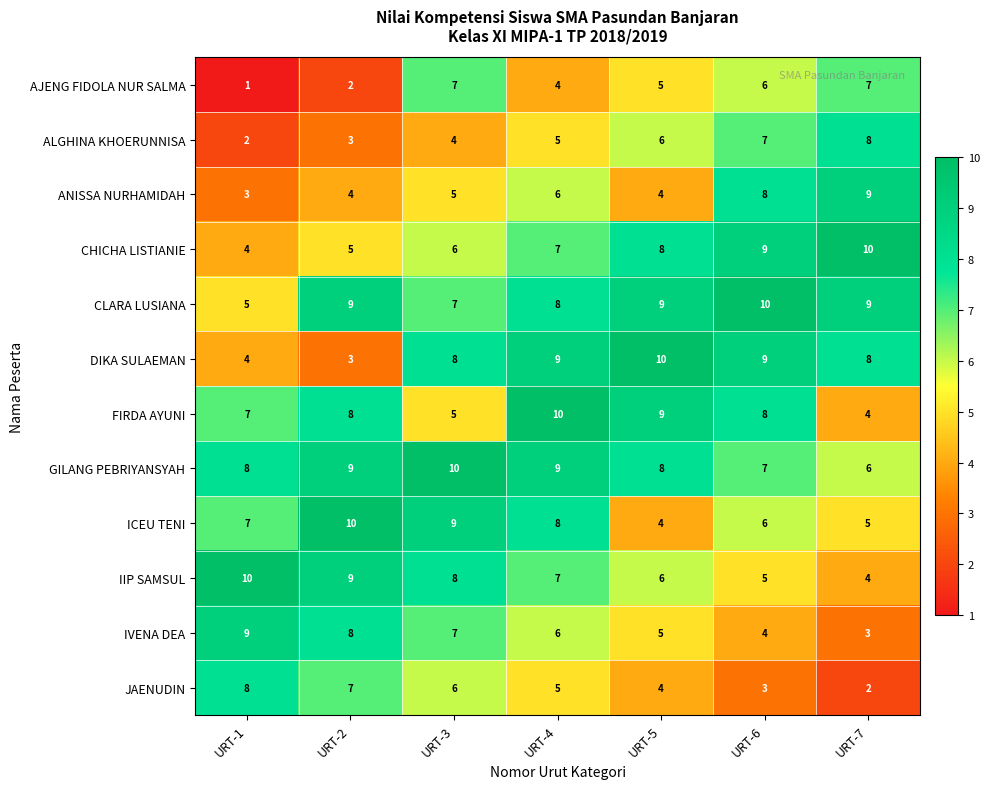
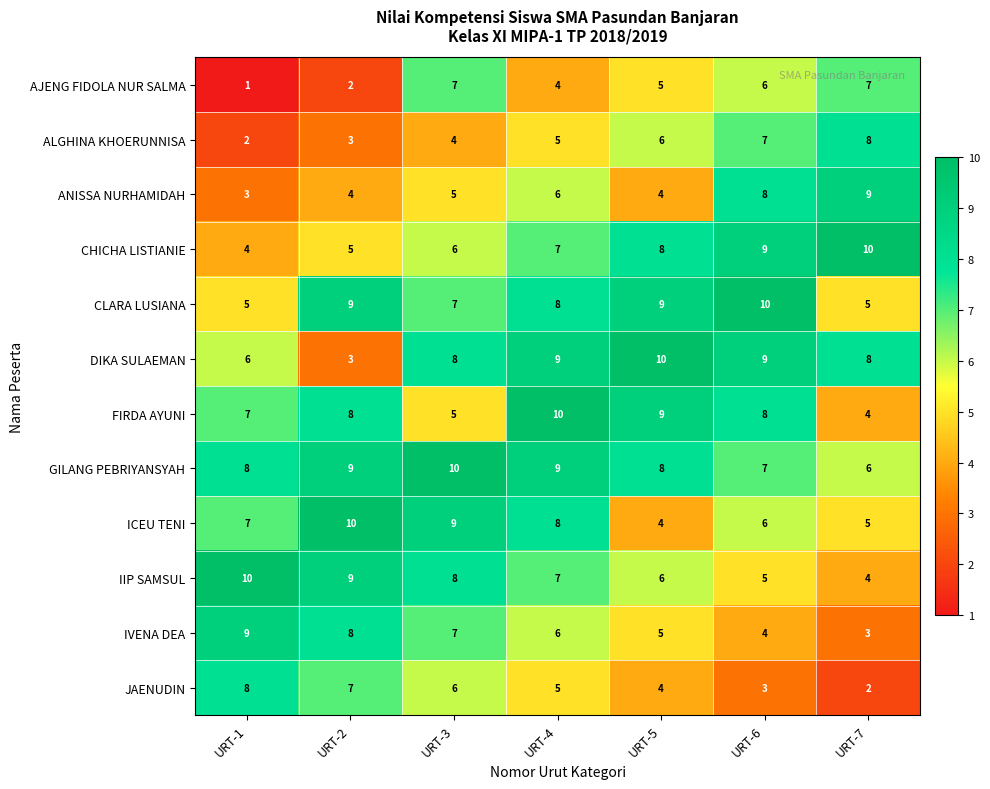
  {
    "AJENG FIDOLA NUR SALMA": {
      "URT-1": 1,
      "URT-2": 2,
      "URT-3": 7,
      "URT-4": 4,
      "URT-5": 5,
      "URT-6": 6
    },
    "ALGHINA KHOERUNNISA": {
      "URT-1": 2,
      "URT-2": 3,
      "URT-3": 4,
      "URT-4": 5,
      "URT-5": 6,
      "URT-6": 7,
      "URT-7": 8
    },
    "ANISSA NURHAMIDAH": {
      "URT-1": 3,
      "URT-2": 4,
      "URT-3": 5,
      "URT-4": 6,
      "URT-5": 4,
      "URT-6": 8,
      "URT-7": 9
    },
    "CHICHA LISTIANIE": {
      "URT-1": 4,
      "URT-2": 5,
      "URT-3": 6,
      "URT-4": 7,
      "URT-5": 8,
      "URT-6": 9,
      "URT-7": 10
    },
    "CLARA LUSIANA": {
      "URT-1": 5,
      "URT-2": 9,
      "URT-3": 7,
      "URT-4": 8,
      "URT-5": 9,
      "URT-6": 10,
-     "URT-7": 9
+     "URT-7": 5
    },
    "DIKA SULAEMAN": {
-     "URT-1": 4,
+     "URT-1": 6,
      "URT-2": 3,
      "URT-3": 8,
      "URT-4": 9,
      "URT-5": 10,
      "URT-6": 9,
      "URT-7": 8
    },
    "FIRDA AYUNI": {
      "URT-1": 7,
      "URT-2": 8,
      "URT-3": 5,
      "URT-4": 10,
      "URT-5": 9,
      "URT-6": 8,
      "URT-7": 4
    },
    "GILANG PEBRIYANSYAH": {
      "URT-1": 8,
      "URT-2": 9,
      "URT-3": 10,
      "URT-4": 9,
      "URT-5": 8,
      "URT-6": 7,
      "URT-7": 6
    },
    "ICEU TENI": {
      "URT-1": 7,
      "URT-2": 10,
      "URT-3": 9,
      "URT-4": 8,
      "URT-5": 4,
      "URT-6": 6,
      "URT-7": 5
    },
    "IIP SAMSUL": {
      "URT-1": 10,
      "URT-2": 9,
      "URT-3": 8,
      "URT-4": 7,
      "URT-5": 6,
      "URT-6": 5,
      "URT-7": 4
    },
    "IVENA DEA": {
      "URT-1": 9,
      "URT-2": 8,
      "URT-3": 7,
      "URT-4": 6,
      "URT-5": 5,
      "URT-6": 4,
      "URT-7": 3
    },
    "JAENUDIN": {
      "URT-1": 8,
      "URT-2": 7,
      "URT-3": 6,
      "URT-4": 5,
      "URT-5": 4,
      "URT-6": 3,
      "URT-7": 2
    }
  }
